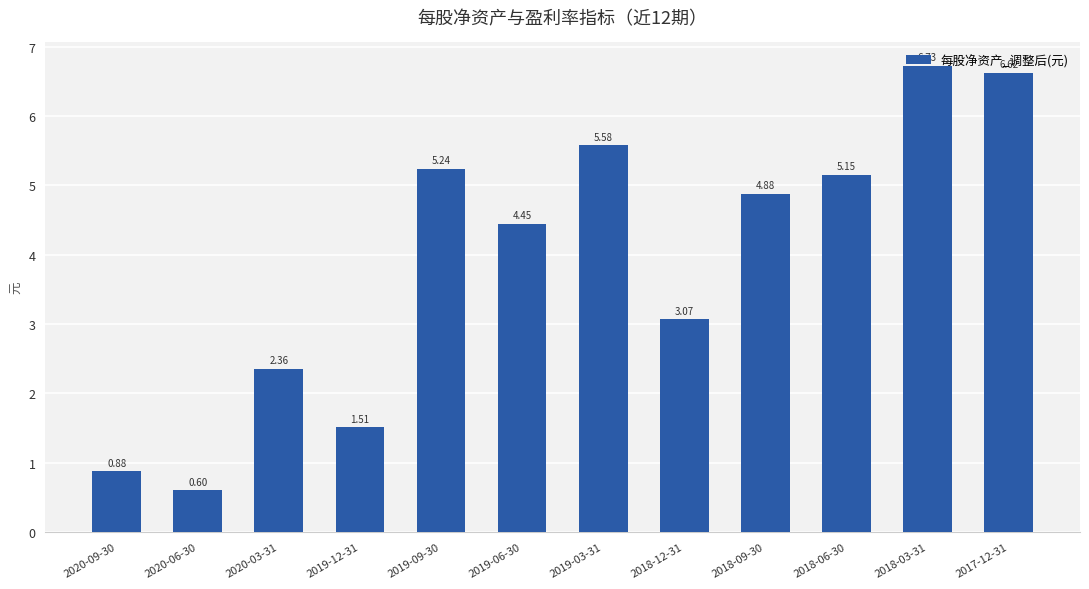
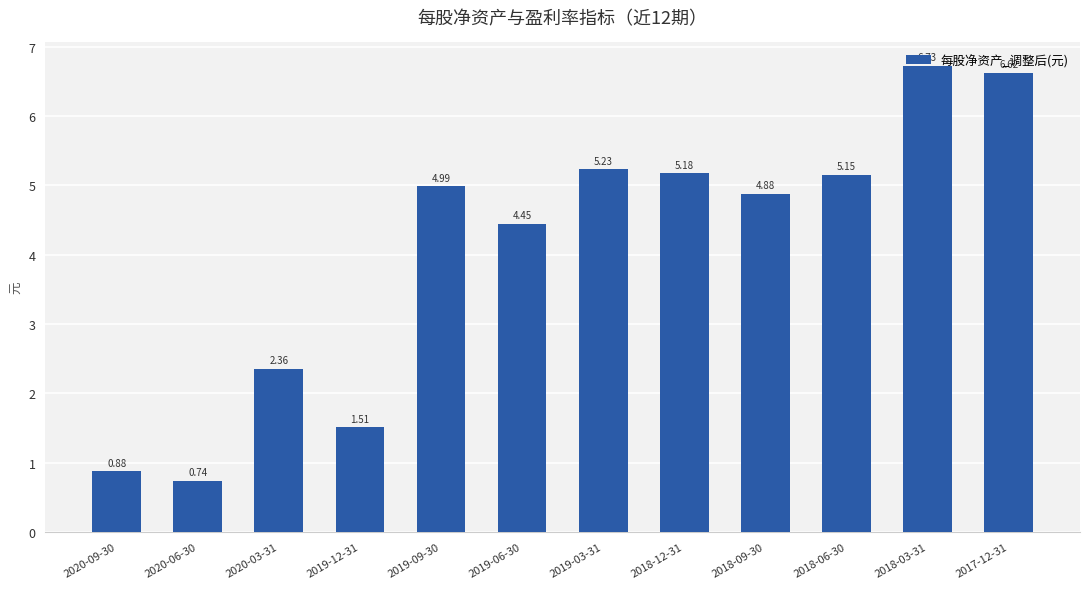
  {
    "2020-09-30": 0.88,
-   "2020-06-30": 0.60,
+   "2020-06-30": 0.74,
    "2020-03-31": 2.36,
    "2019-12-31": 1.51,
-   "2019-09-30": 5.24,
+   "2019-09-30": 4.99,
    "2019-06-30": 4.45,
-   "2019-03-31": 5.58,
-   "2018-12-31": 3.07,
+   "2019-03-31": 5.23,
+   "2018-12-31": 5.18,
    "2018-09-30": 4.88,
    "2018-06-30": 5.15,
    "2018-03-31": 6.73,
    "2017-12-31": 6.62
  }
